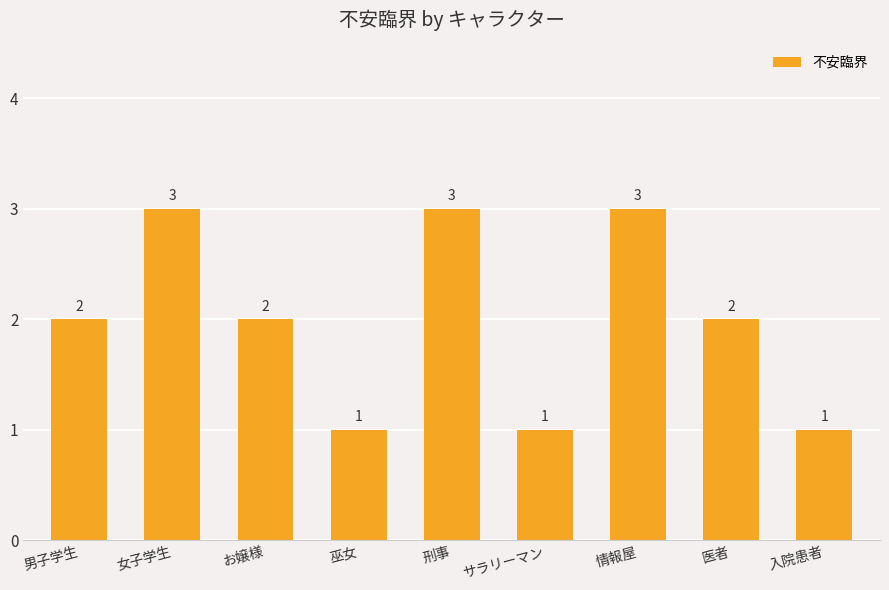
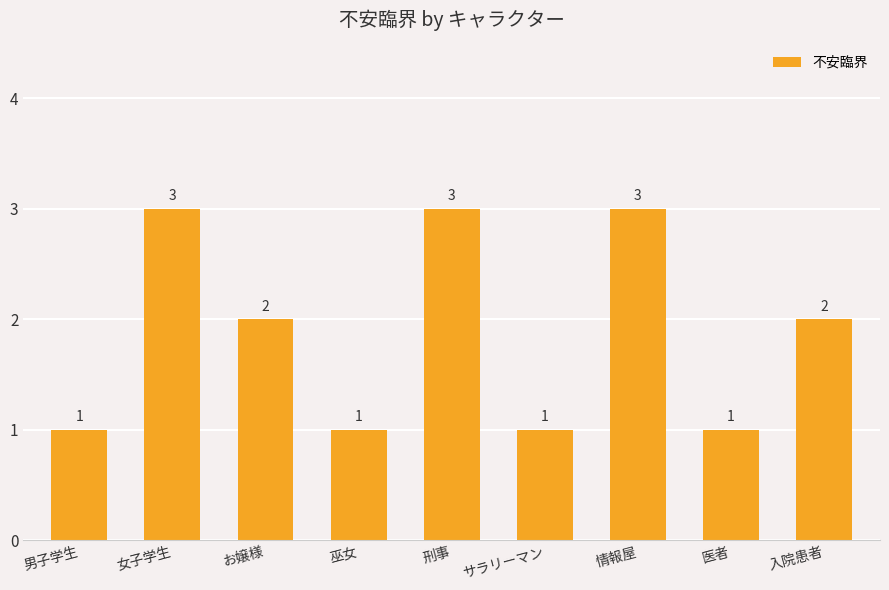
  {
-   "男子学生": 2,
+   "男子学生": 1,
    "女子学生": 3,
    "お嬢様": 2,
    "巫女": 1,
    "刑事": 3,
    "サラリーマン": 1,
    "情報屋": 3,
-   "医者": 2,
-   "入院患者": 1
+   "医者": 1,
+   "入院患者": 2
  }
